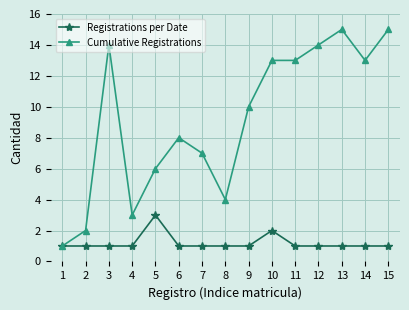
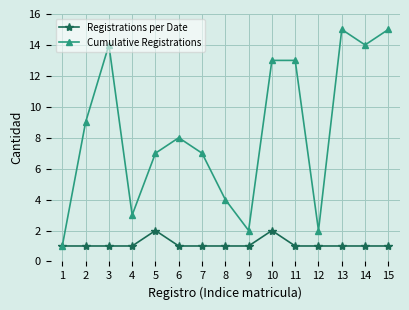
  {
    "Registrations per Date": {
      "2": 1,
      "3": 1,
      "4": 1,
-     "5": 3,
+     "5": 2,
      "6": 1,
      "7": 1,
      "8": 1,
      "9": 1,
      "10": 2,
      "11": 1,
      "12": 1,
      "13": 1,
      "14": 1,
      "15": 1
    },
    "Cumulative Registrations": {
-     "2": 2,
+     "2": 9,
      "4": 3,
-     "5": 6,
+     "5": 7,
      "6": 8,
      "7": 7,
      "8": 4,
-     "9": 10,
+     "9": 2,
      "10": 13,
      "11": 13,
-     "12": 14,
+     "12": 2,
      "13": 15,
-     "14": 13,
+     "14": 14,
      "15": 15
    }
  }
